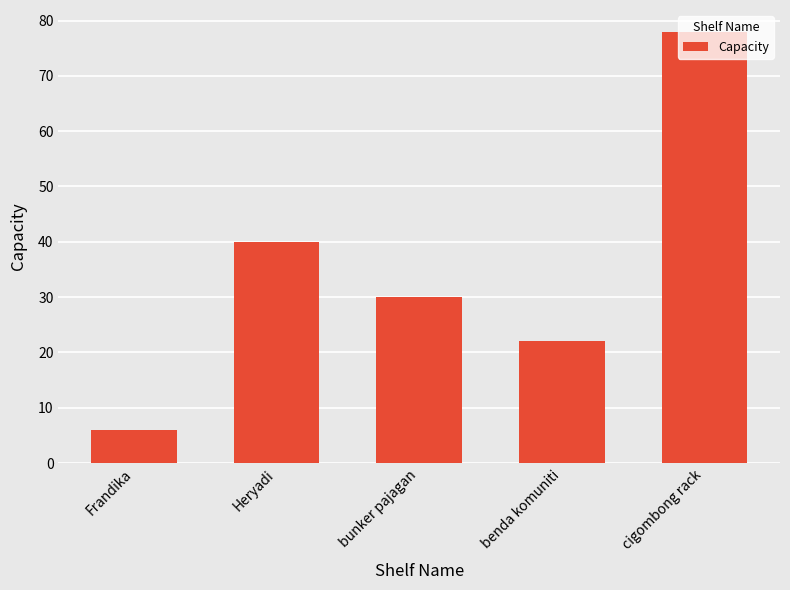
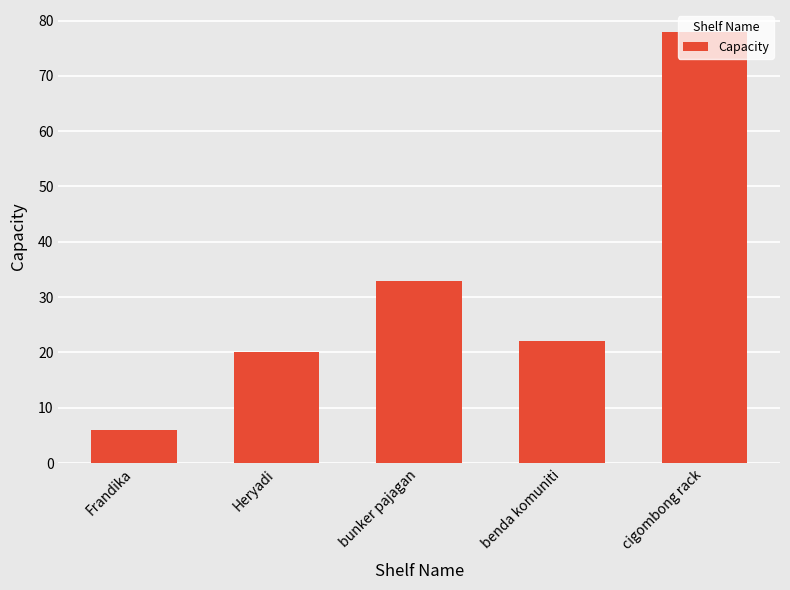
  {
    "Frandika": 6,
-   "Heryadi": 40,
-   "bunker pajagan": 30,
+   "Heryadi": 20,
+   "bunker pajagan": 33,
    "benda komuniti": 22
  }
